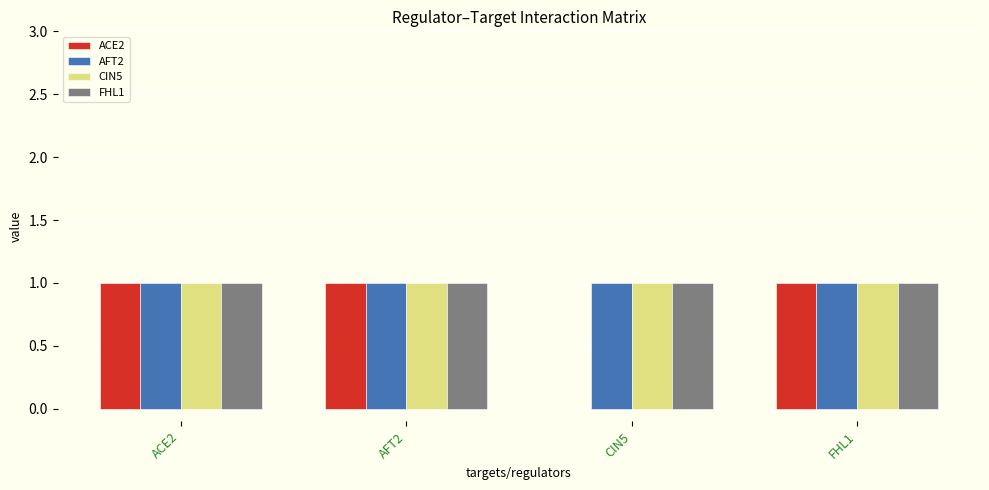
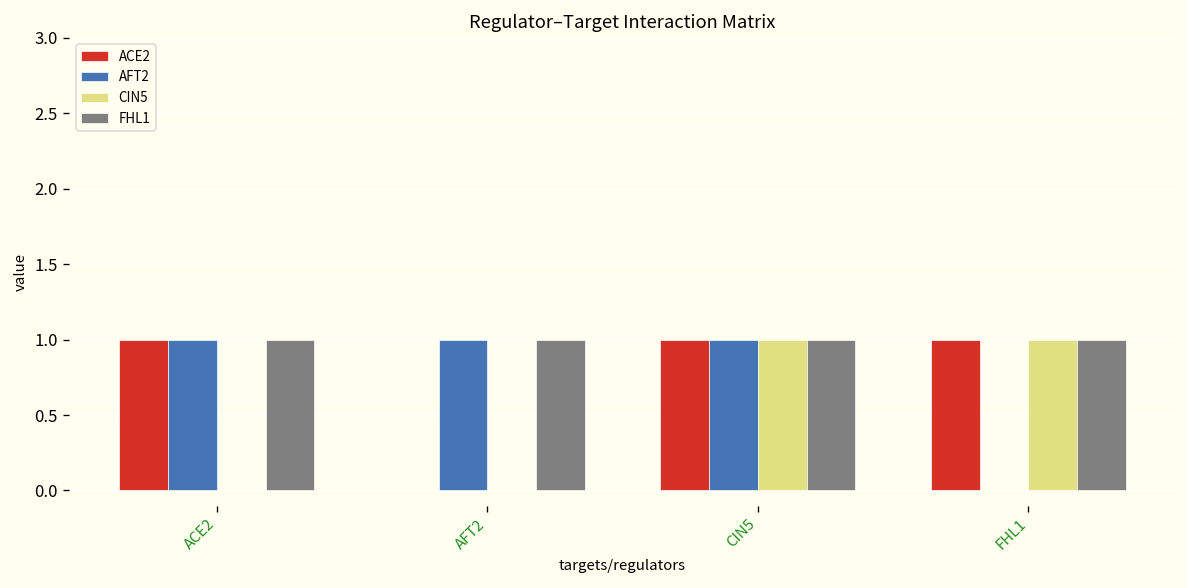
  {
    "ACE2": {
      "ACE2": 1,
-     "AFT2": 1,
-     "CIN5": 0,
+     "AFT2": 0,
+     "CIN5": 1,
      "FHL1": 1
    },
    "AFT2": {
      "ACE2": 1,
      "AFT2": 1,
      "CIN5": 1,
-     "FHL1": 1
+     "FHL1": 0
    },
    "CIN5": {
-     "ACE2": 1,
-     "AFT2": 1,
+     "ACE2": 0,
+     "AFT2": 0,
      "CIN5": 1,
      "FHL1": 1
    },
    "FHL1": {
      "ACE2": 1,
      "AFT2": 1,
      "CIN5": 1,
      "FHL1": 1
    }
  }
